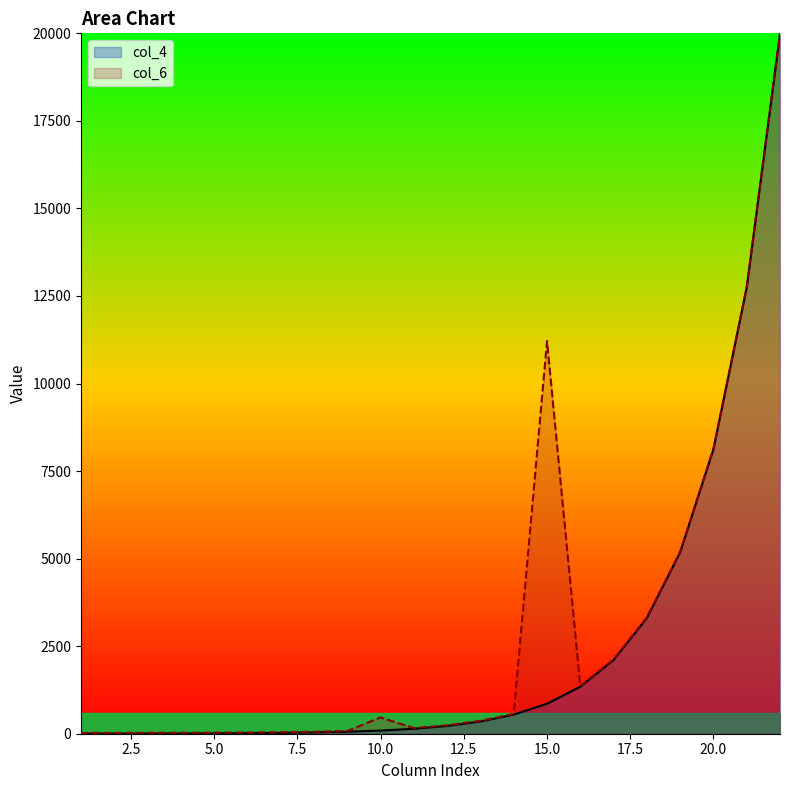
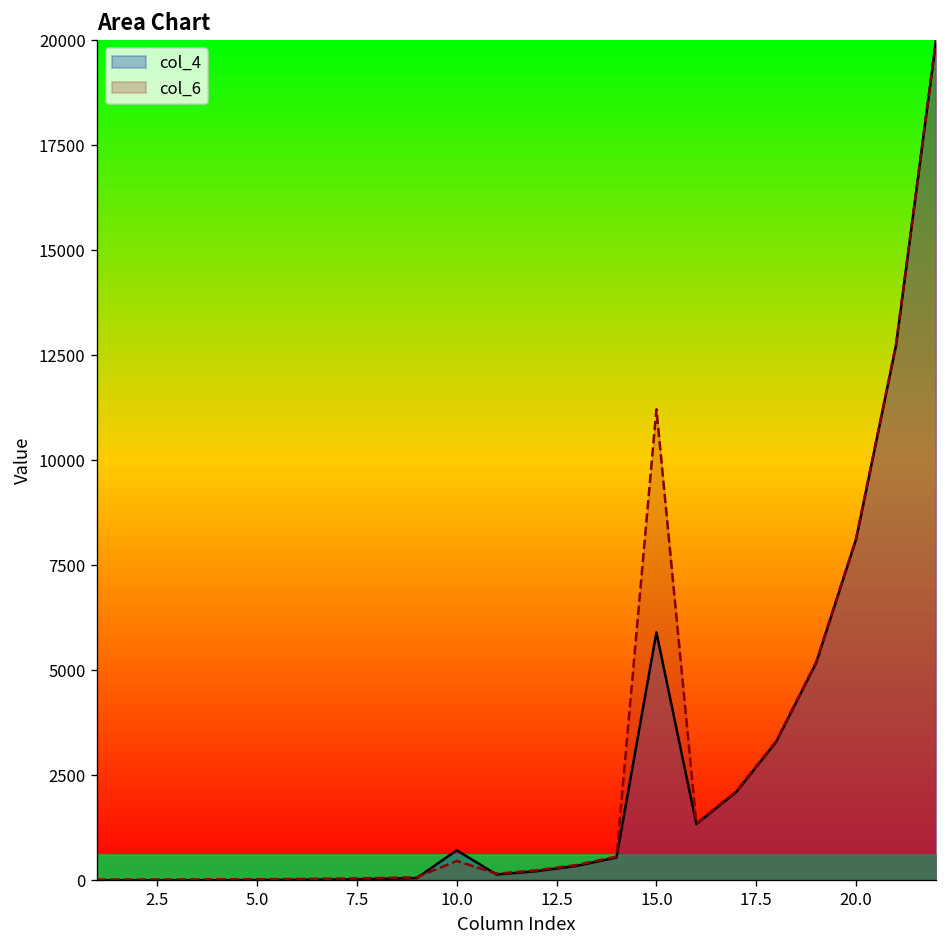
  {
    "col_4": {
-     "10.0": 100,
-     "15.0": 900
+     "10.0": 700,
+     "15.0": 5900
    },
    "col_6": {
      "10.0": 500,
      "15.0": 11200
    }
  }
